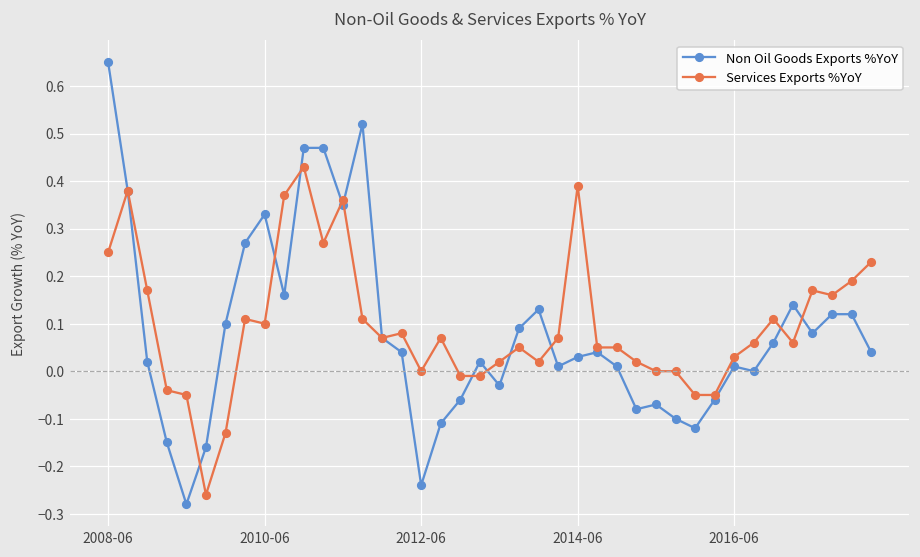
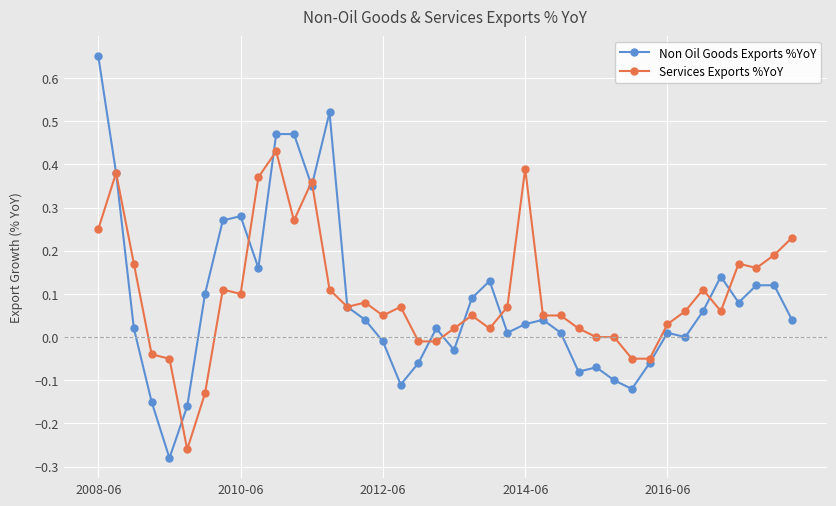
  {
    "Non Oil Goods Exports %YoY": {
      "2008-06": 0.65,
-     "2010-06": 0.33,
-     "2012-06": -0.24,
+     "2010-06": 0.28,
+     "2012-06": -0.01,
      "2014-06": 0.03,
      "2016-06": 0.01
    },
    "Services Exports %YoY": {
      "2008-06": 0.25,
      "2010-06": 0.10,
-     "2012-06": 0.00,
+     "2012-06": 0.05,
      "2014-06": 0.39,
      "2016-06": 0.03
    }
  }
